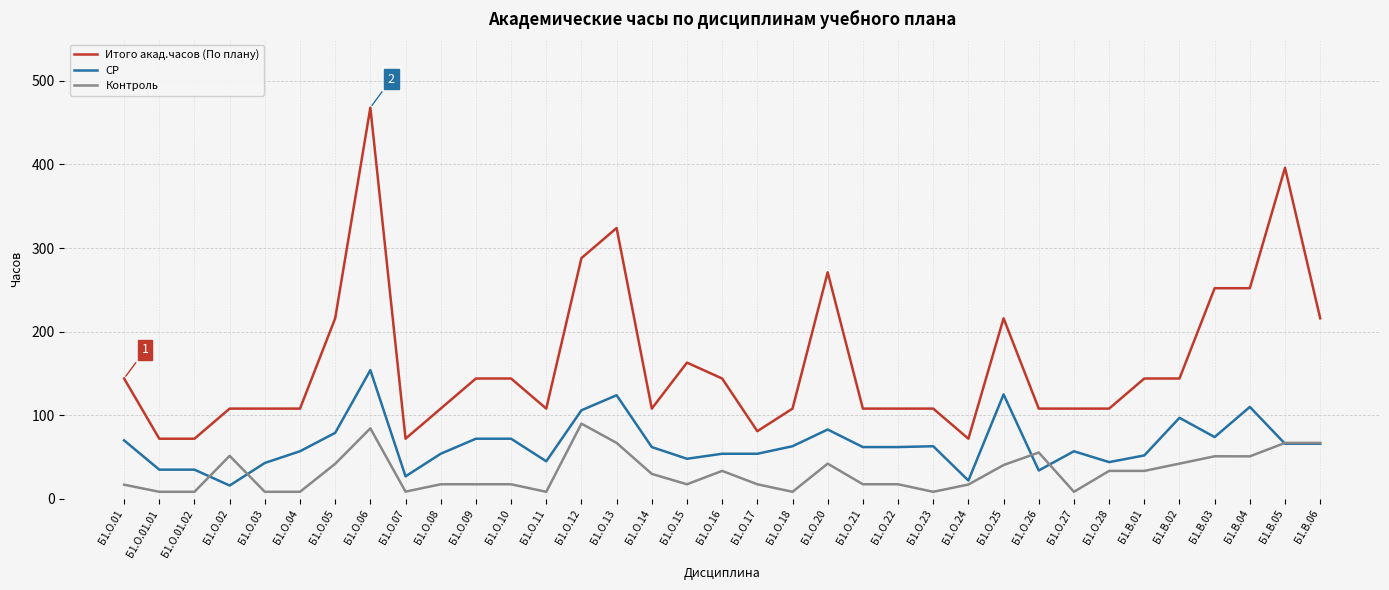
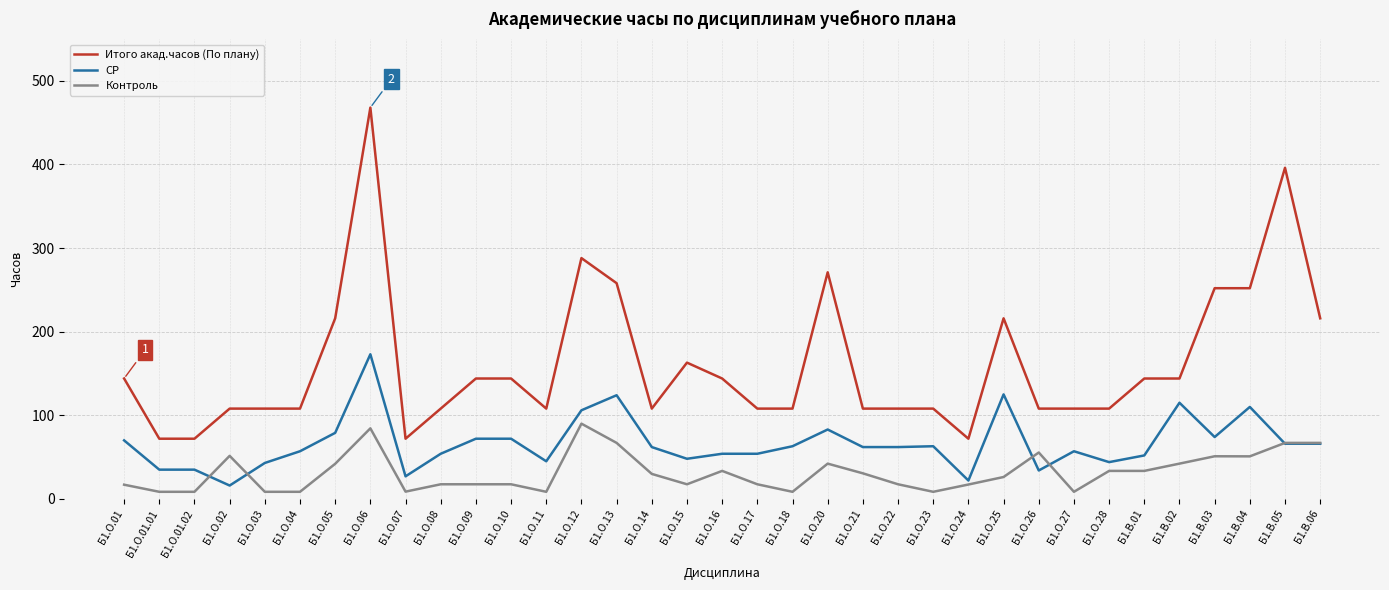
  {
    "Итого акад.часов (По плану)": {
      "Б1.О.01": 140,
      "Б1.О.01.01": 70,
      "Б1.О.01.02": 70,
      "Б1.О.02": 110,
      "Б1.О.03": 110,
      "Б1.О.04": 110,
      "Б1.О.05": 220,
      "Б1.О.06": 470,
      "Б1.О.07": 70,
      "Б1.О.08": 110,
      "Б1.О.09": 140,
      "Б1.О.10": 140,
      "Б1.О.11": 110,
      "Б1.О.12": 290,
-     "Б1.О.13": 320,
+     "Б1.О.13": 260,
      "Б1.О.14": 110,
      "Б1.О.15": 160,
      "Б1.О.16": 140,
-     "Б1.О.17": 80,
+     "Б1.О.17": 110,
      "Б1.О.18": 110,
      "Б1.О.20": 270,
      "Б1.О.21": 110,
      "Б1.О.22": 110,
      "Б1.О.23": 110,
      "Б1.О.24": 70,
      "Б1.О.25": 220,
      "Б1.О.26": 110,
      "Б1.О.27": 110,
      "Б1.О.28": 110,
      "Б1.В.01": 140,
      "Б1.В.02": 140,
      "Б1.В.03": 250,
      "Б1.В.04": 250,
      "Б1.В.05": 400,
      "Б1.В.06": 220
    },
    "СР": {
      "Б1.О.01": 70,
      "Б1.О.01.01": 40,
      "Б1.О.01.02": 40,
      "Б1.О.02": 20,
      "Б1.О.03": 40,
      "Б1.О.04": 60,
      "Б1.О.05": 80,
-     "Б1.О.06": 150,
+     "Б1.О.06": 170,
      "Б1.О.07": 30,
      "Б1.О.08": 50,
      "Б1.О.09": 70,
      "Б1.О.10": 70,
      "Б1.О.11": 50,
      "Б1.О.12": 110,
      "Б1.О.13": 120,
      "Б1.О.14": 60,
      "Б1.О.15": 50,
      "Б1.О.16": 50,
      "Б1.О.17": 50,
      "Б1.О.18": 60,
      "Б1.О.20": 80,
      "Б1.О.21": 60,
      "Б1.О.22": 60,
      "Б1.О.23": 60,
      "Б1.О.24": 20,
      "Б1.О.25": 130,
      "Б1.О.26": 30,
      "Б1.О.27": 60,
      "Б1.О.28": 40,
      "Б1.В.01": 50,
-     "Б1.В.02": 100,
+     "Б1.В.02": 120,
      "Б1.В.03": 70,
      "Б1.В.04": 110
    },
    "Контроль": {
      "Б1.О.01": 20,
      "Б1.О.01.01": 10,
      "Б1.О.01.02": 10,
      "Б1.О.02": 50,
      "Б1.О.03": 10,
      "Б1.О.04": 10,
      "Б1.О.05": 40,
      "Б1.О.06": 80,
      "Б1.О.07": 10,
      "Б1.О.08": 20,
      "Б1.О.09": 20,
      "Б1.О.10": 20,
      "Б1.О.11": 10,
      "Б1.О.12": 90,
      "Б1.О.13": 70,
      "Б1.О.14": 30,
      "Б1.О.15": 20,
      "Б1.О.16": 30,
      "Б1.О.17": 20,
      "Б1.О.18": 10,
      "Б1.О.20": 40,
-     "Б1.О.21": 20,
+     "Б1.О.21": 30,
      "Б1.О.22": 20,
      "Б1.О.23": 10,
      "Б1.О.24": 20,
-     "Б1.О.25": 40,
+     "Б1.О.25": 30,
      "Б1.О.26": 60,
      "Б1.О.27": 10,
      "Б1.О.28": 30,
      "Б1.В.01": 30,
      "Б1.В.02": 40,
      "Б1.В.03": 50,
      "Б1.В.04": 50
    }
  }
